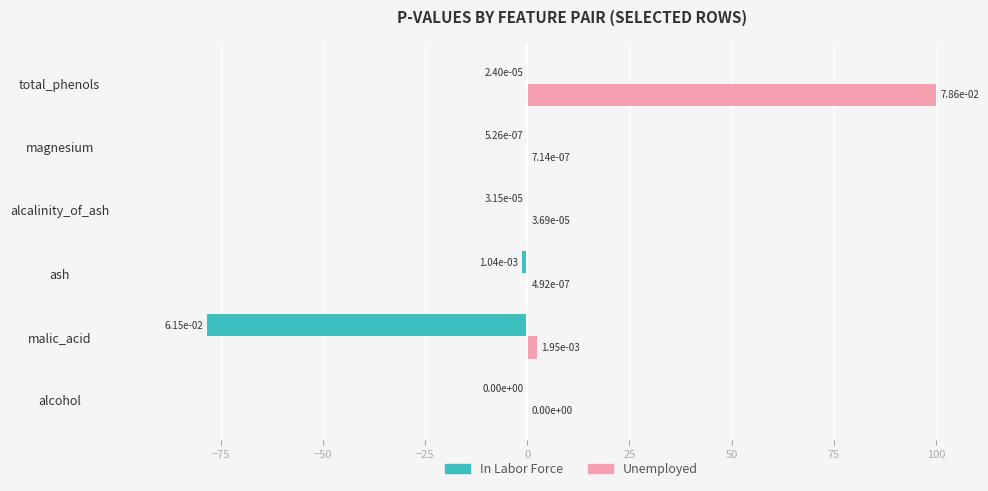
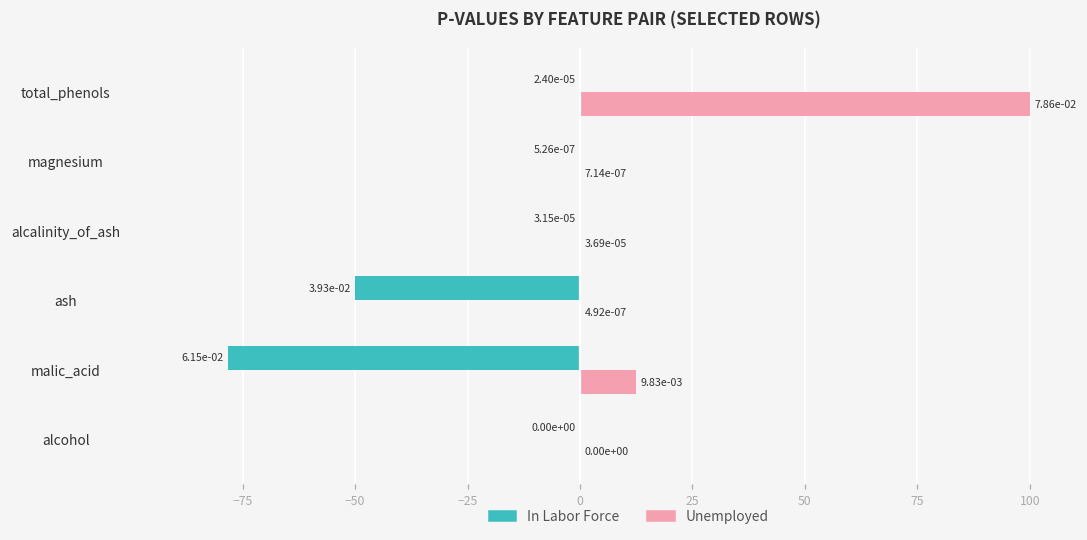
  {
    "In Labor Force": {
      "total_phenols": "2.40e-05",
      "magnesium": "5.26e-07",
      "alcalinity_of_ash": "3.15e-05",
-     "ash": "1.95e-03",
+     "ash": "9.83e-03",
      "alcohol": "0.00e+00"
    },
    "Unemployed": {
      "magnesium": "7.14e-07",
      "alcalinity_of_ash": "3.69e-05",
      "ash": "4.92e-07",
-     "malic_acid": "1.04e-03",
+     "malic_acid": "3.93e-02",
      "alcohol": "0.00e+00"
    }
  }
